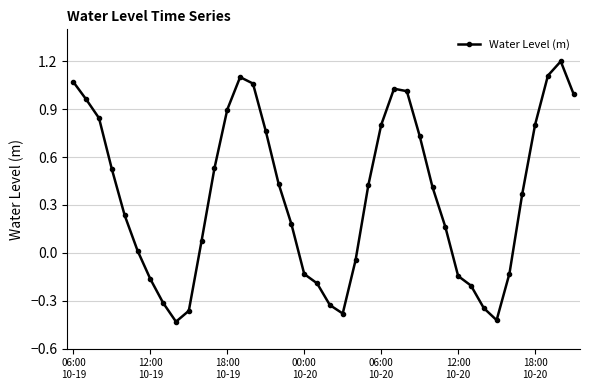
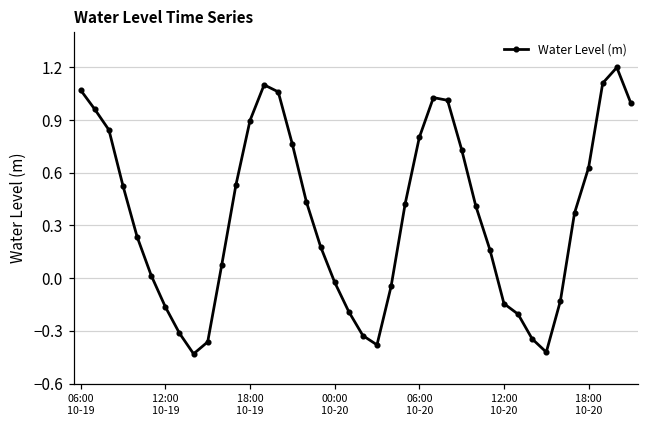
  {
    "06:00 10-19": 1.07,
    "12:00 10-19": -0.16,
    "18:00 10-19": 0.90,
-   "00:00 10-20": -0.13,
+   "00:00 10-20": -0.02,
    "06:00 10-20": 0.80,
    "12:00 10-20": -0.14,
-   "18:00 10-20": 0.80
+   "18:00 10-20": 0.63
  }
